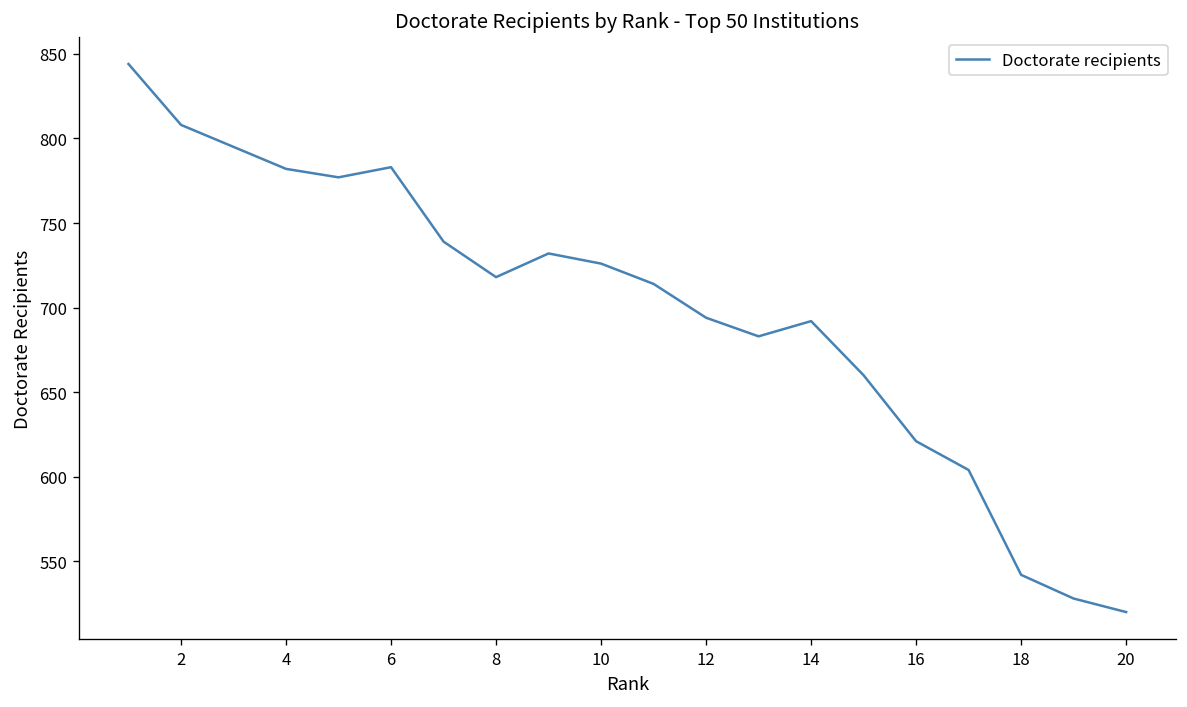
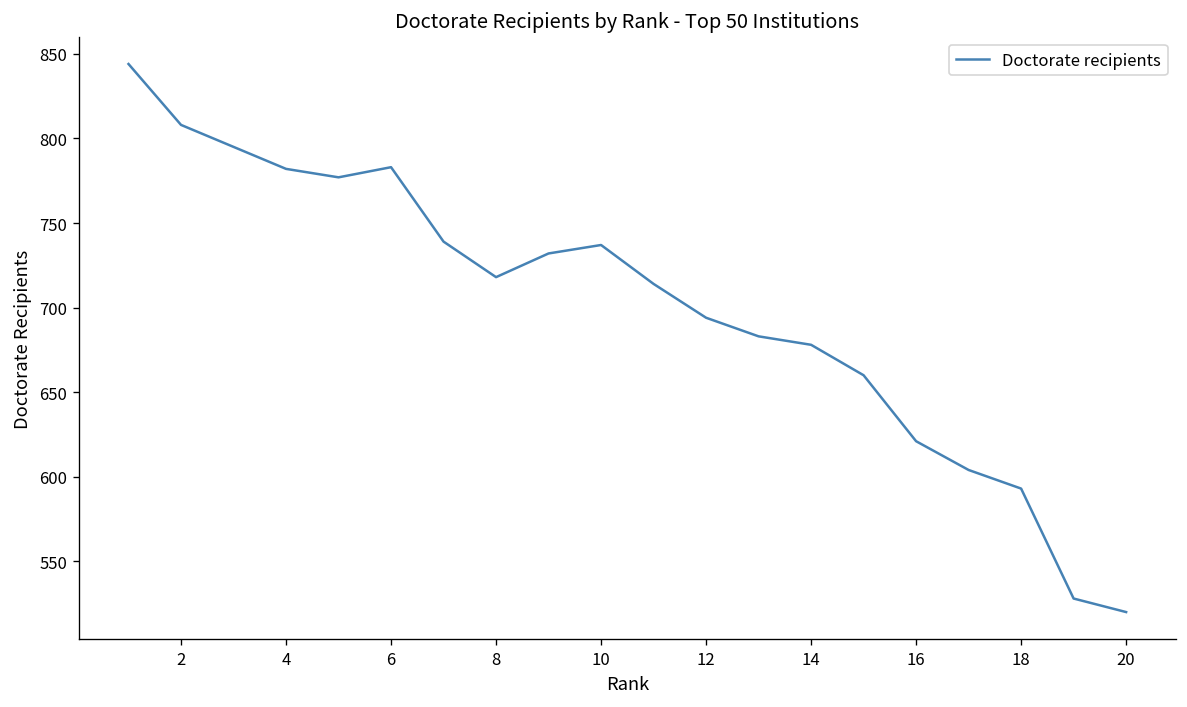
  {
    "2": 808,
    "4": 782,
    "6": 783,
    "8": 718,
-   "10": 726,
+   "10": 737,
    "12": 694,
-   "14": 692,
+   "14": 678,
    "16": 621,
-   "18": 542,
+   "18": 593,
    "20": 520
  }
